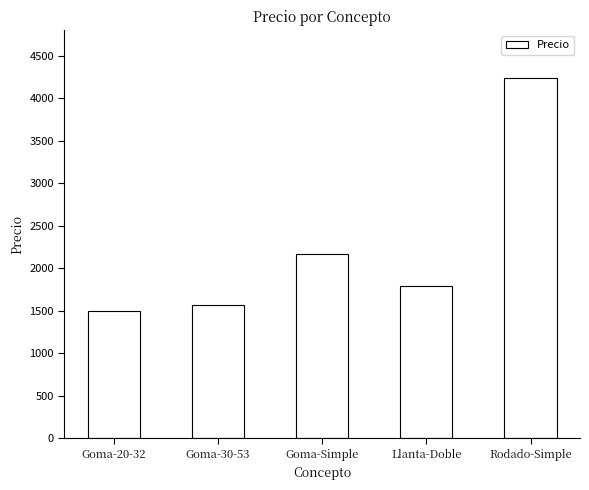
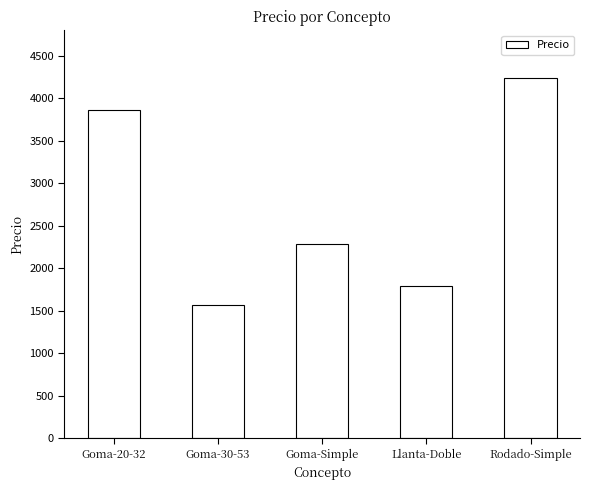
  {
-   "Goma-20-32": 1500,
+   "Goma-20-32": 3900,
    "Goma-30-53": 1600,
-   "Goma-Simple": 2200,
+   "Goma-Simple": 2300,
    "Llanta-Doble": 1800,
    "Rodado-Simple": 4200
  }
